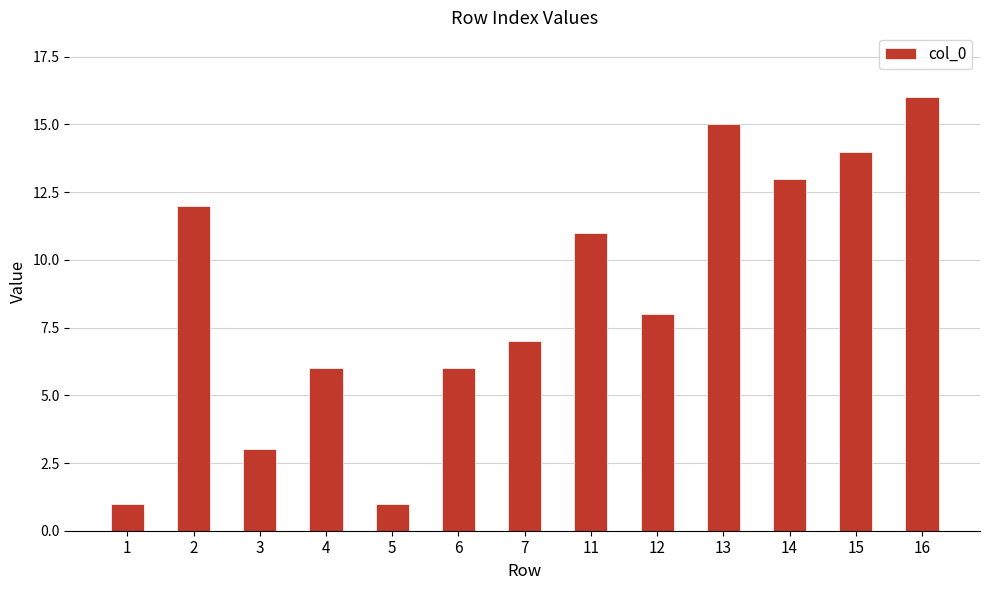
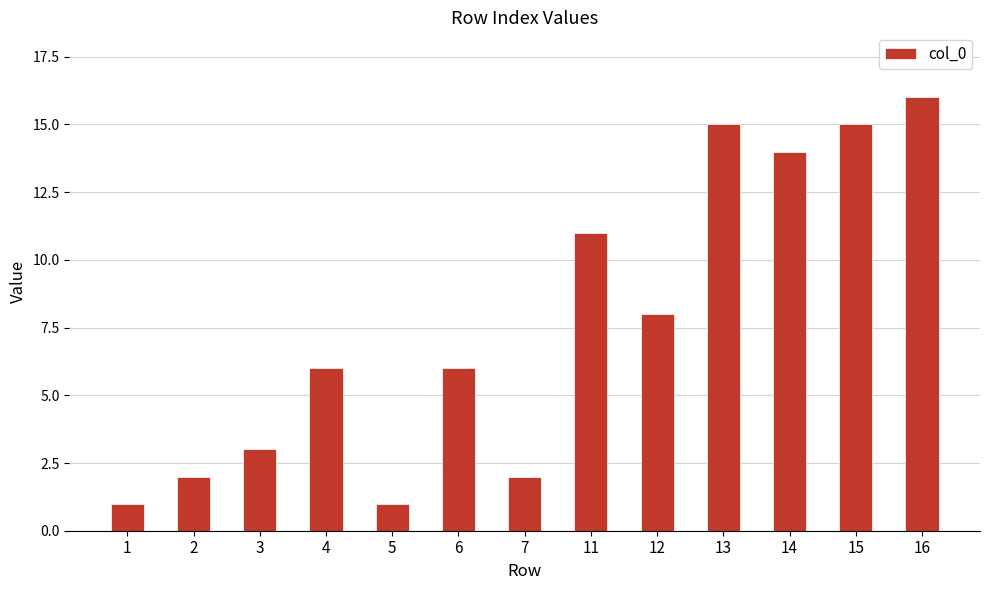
  {
    "1": 1,
-   "2": 12,
+   "2": 2,
    "3": 3,
    "4": 6,
    "5": 1,
    "6": 6,
-   "7": 7,
+   "7": 2,
    "11": 11,
    "12": 8,
    "13": 15,
-   "14": 13,
-   "15": 14,
+   "14": 14,
+   "15": 15,
    "16": 16
  }
